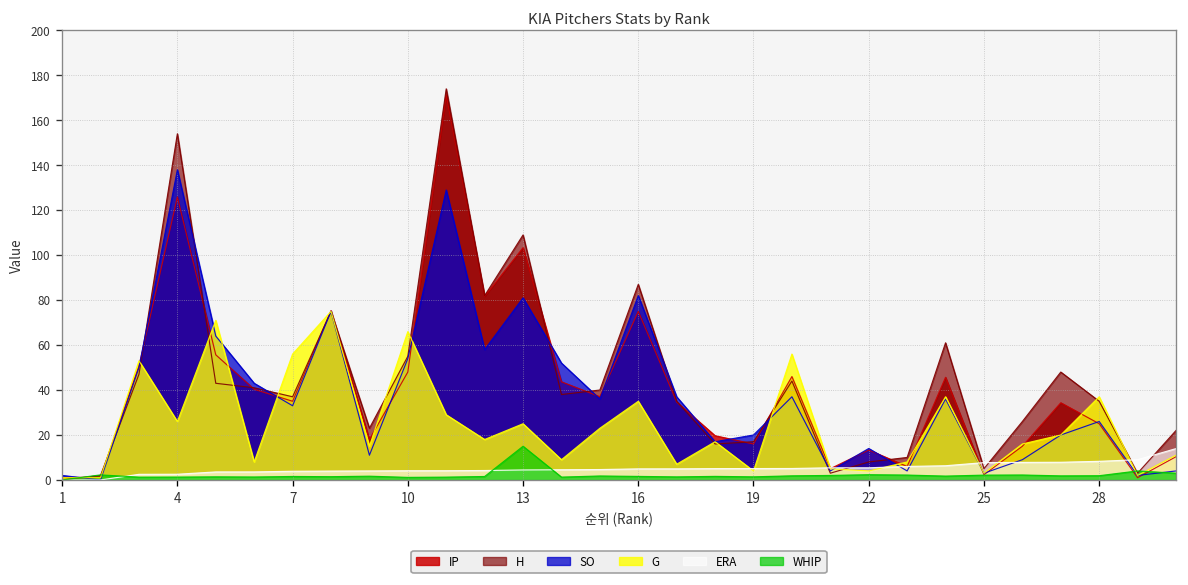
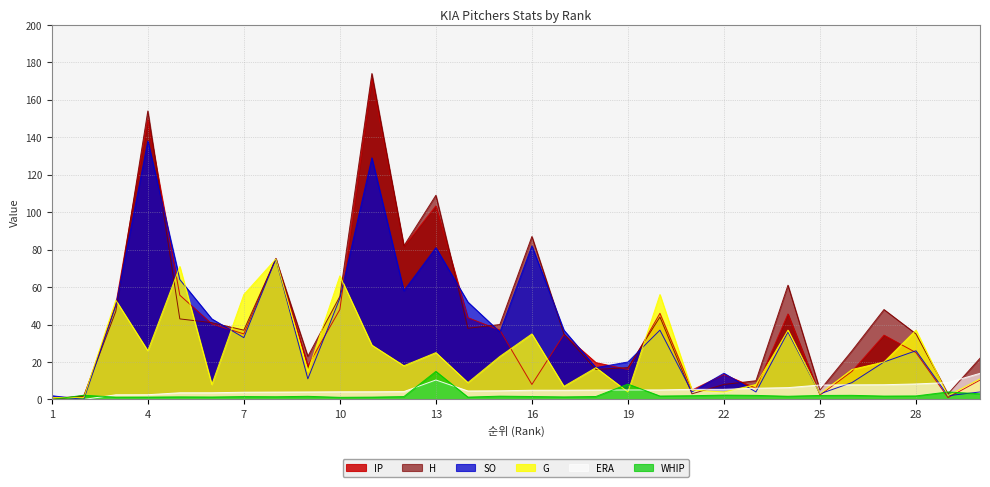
  {
    "IP": {
-     "4": 126,
+     "4": 149,
      "7": 35,
      "10": 48,
      "13": 103,
-     "16": 75
+     "16": 8
    },
    "H": {
      "4": 154,
      "7": 37,
      "13": 109,
      "16": 87,
      "22": 8,
      "25": 5,
      "28": 35
    },
    "SO": {
      "4": 138,
      "7": 33,
      "13": 81,
      "16": 82,
      "19": 20
    },
    "G": {
      "4": 26,
      "7": 56,
      "10": 66,
      "13": 25,
      "16": 35,
      "22": 4,
      "28": 37
    },
    "ERA": {
      "7": 4,
      "10": 4,
-     "13": 4,
+     "13": 10,
      "16": 5,
      "22": 5,
      "25": 8,
      "28": 8
    },
    "WHIP": {
      "7": 2,
      "10": 1,
      "13": 15,
      "16": 2,
-     "19": 1,
+     "19": 8,
      "22": 2,
      "28": 2
    }
  }
